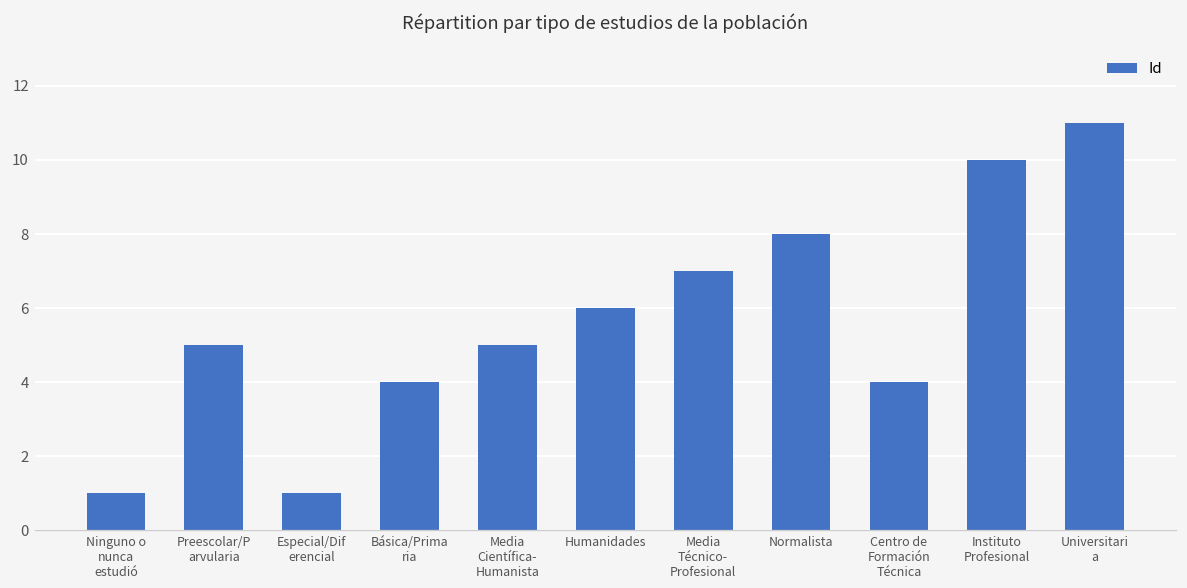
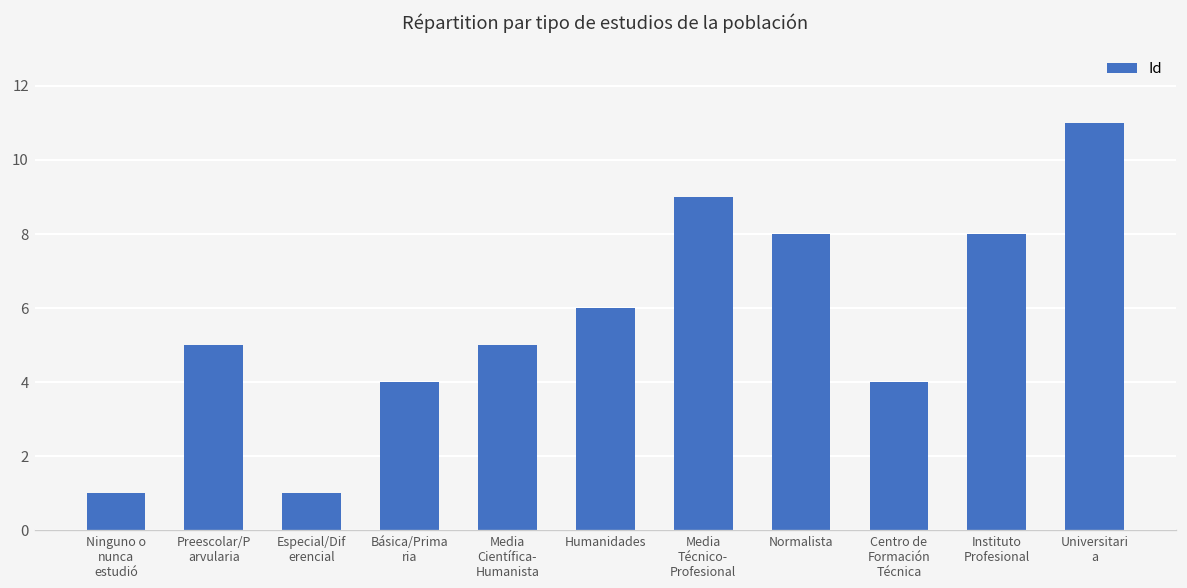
  {
    "Ninguno o nunca estudió": 1,
    "Preescolar/P arvularia": 5,
    "Especial/Dif erencial": 1,
    "Básica/Prima ria": 4,
    "Media Científica- Humanista": 5,
    "Humanidades": 6,
-   "Media Técnico- Profesional": 7,
+   "Media Técnico- Profesional": 9,
    "Normalista": 8,
    "Centro de Formación Técnica": 4,
-   "Instituto Profesional": 10,
+   "Instituto Profesional": 8,
    "Universitari a": 11
  }
